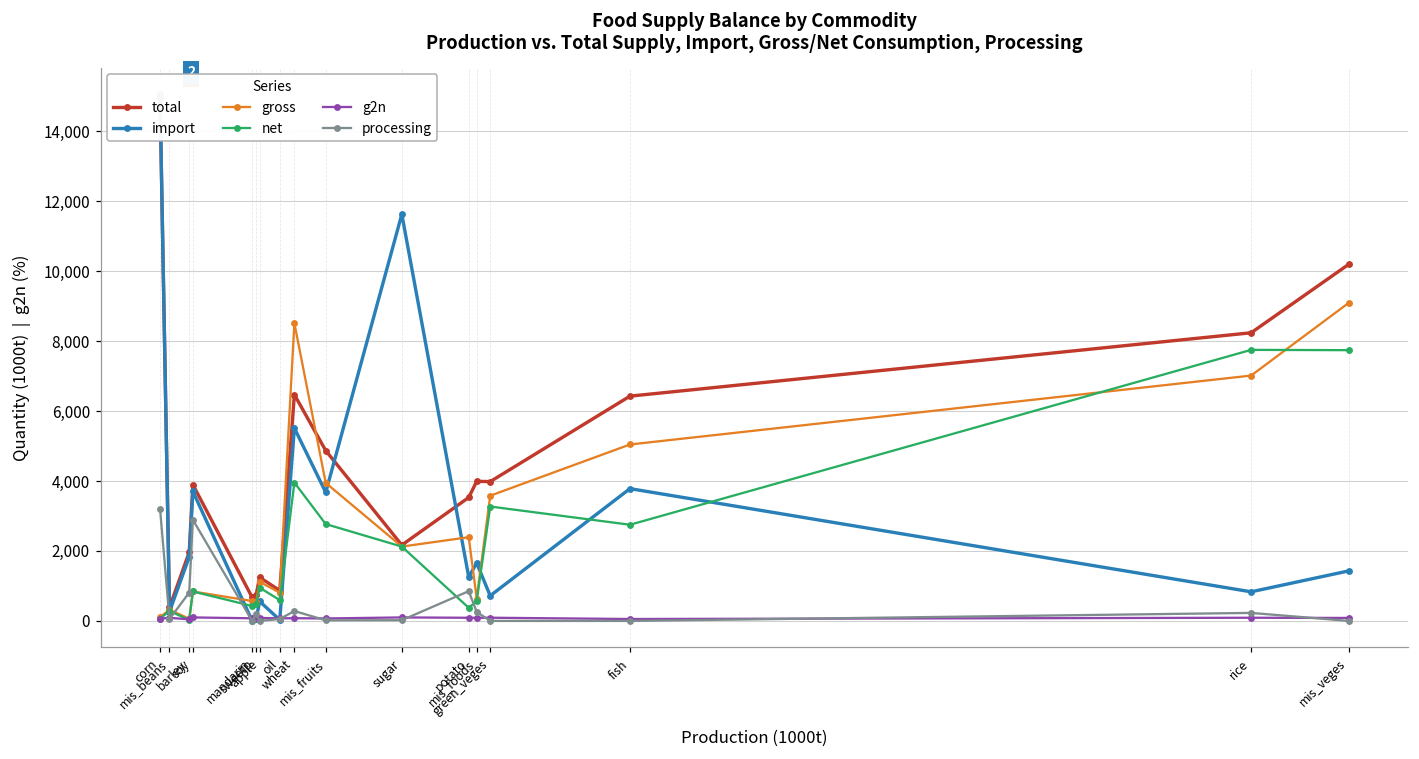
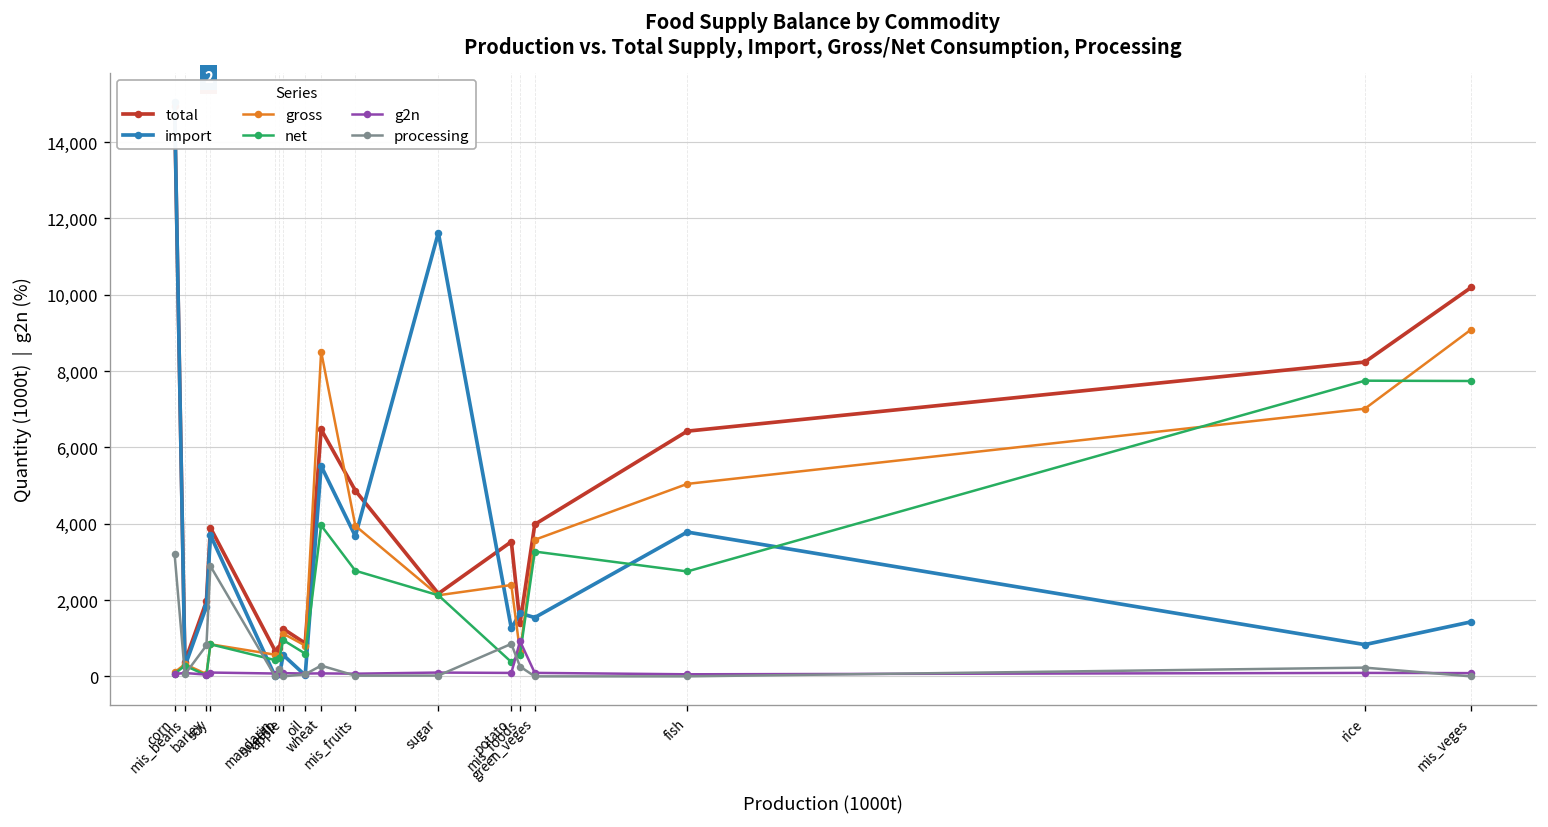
  {
    "total": {
      "barley": "2,000",
      "soy": "3,900",
      "mandarin": "700",
      "sweetp": "700",
      "apple": "1,200",
      "wheat": "6,500",
      "mis_fruits": "4,900",
      "potato": "3,500",
-     "mis_foods": "4,000",
+     "mis_foods": "1,400",
      "green_veges": "4,000",
      "fish": "6,400",
      "rice": "8,200",
      "mis_veges": "10,200"
    },
    "import": {
      "barley": "1,800",
      "soy": "3,700",
      "apple": "600",
      "wheat": "5,500",
      "mis_fruits": "3,700",
      "sugar": "11,600",
      "potato": "1,300",
      "mis_foods": "1,700",
-     "green_veges": "700",
+     "green_veges": "1,500",
      "fish": "3,800",
      "rice": "800",
      "mis_veges": "1,400"
    },
    "gross": {
      "mandarin": "600",
      "apple": "1,100",
      "wheat": "8,500",
      "mis_fruits": "3,900",
      "potato": "2,400",
      "green_veges": "3,600",
      "fish": "5,000",
      "rice": "7,000",
      "mis_veges": "9,100"
    },
    "net": {
      "mandarin": "400",
      "apple": "1,000",
      "oil": "600",
      "wheat": "4,000",
      "mis_fruits": "2,800",
      "potato": "400",
      "green_veges": "3,300",
      "fish": "2,700",
      "rice": "7,700",
      "mis_veges": "7,700"
    },
    "g2n": {
      "soy": "100",
      "apple": "100",
      "wheat": "100",
      "potato": "100",
-     "mis_foods": "100",
+     "mis_foods": "900",
      "green_veges": "100",
      "rice": "100",
      "mis_veges": "100"
    },
    "processing": {
      "corn": "3,200",
      "barley": "800",
      "soy": "2,900",
      "sweetp": "200",
      "apple": "0",
      "wheat": "300",
      "potato": "900",
      "mis_foods": "300",
      "green_veges": "0",
      "rice": "200",
      "mis_veges": "0"
    }
  }
